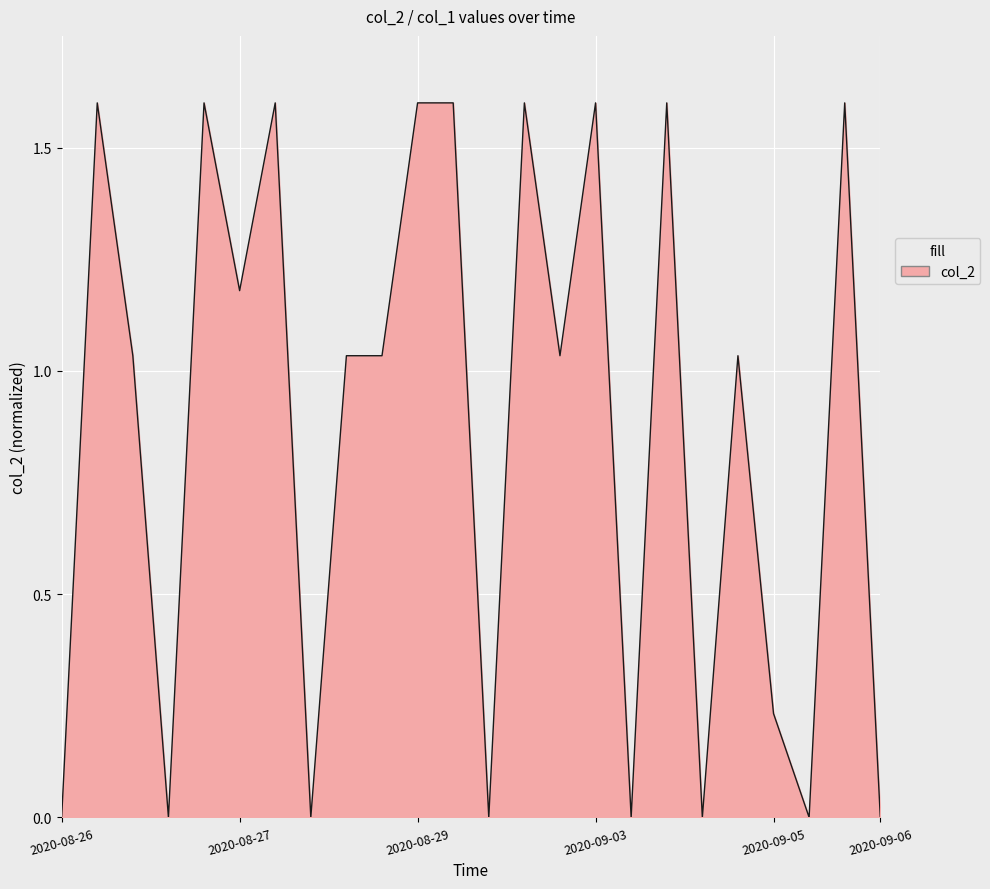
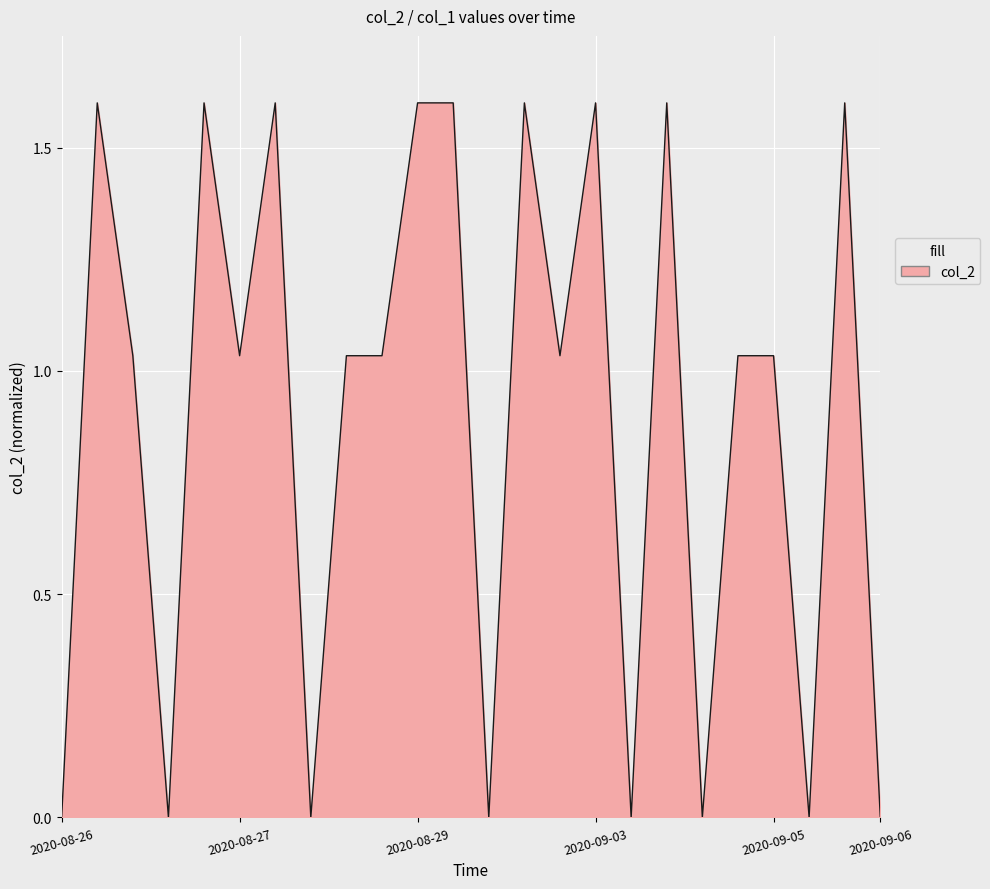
  {
    "2020-08-26": 0.00,
-   "2020-08-27": 1.18,
+   "2020-08-27": 1.03,
    "2020-08-29": 1.60,
    "2020-09-03": 1.60,
-   "2020-09-05": 0.23,
+   "2020-09-05": 1.03,
    "2020-09-06": 0.00
  }
